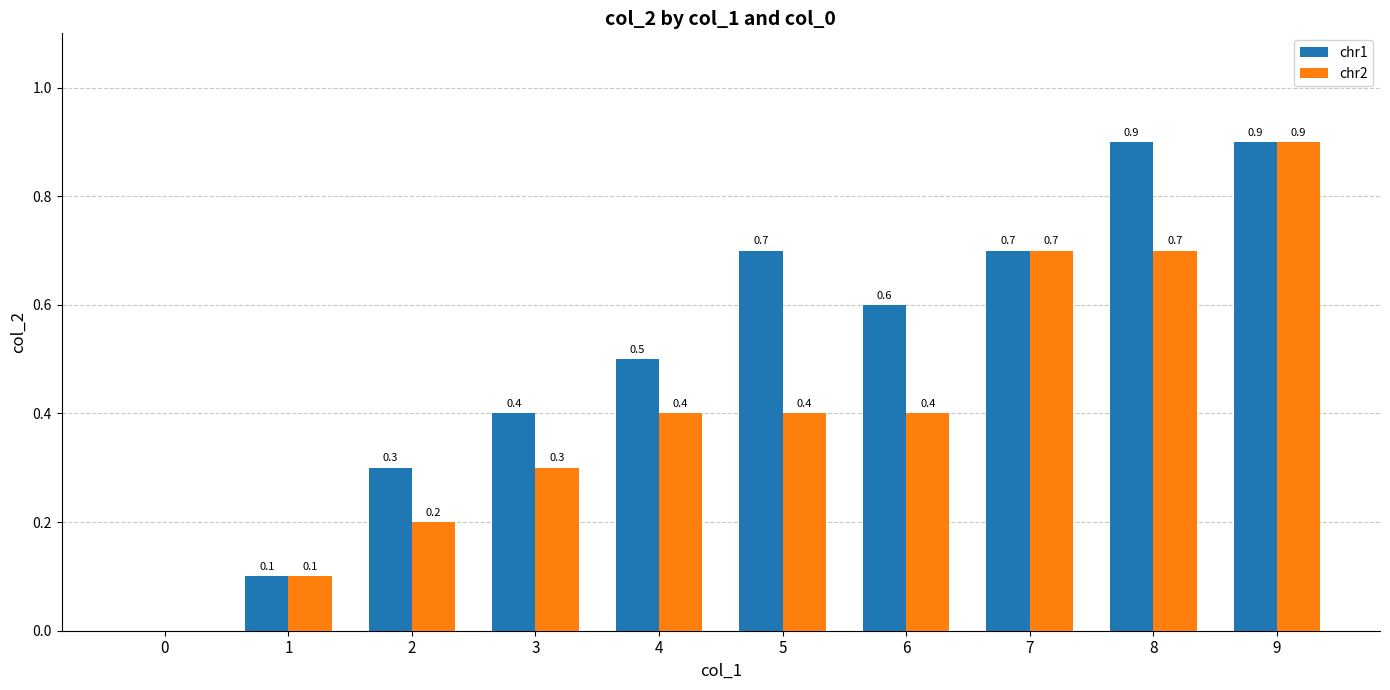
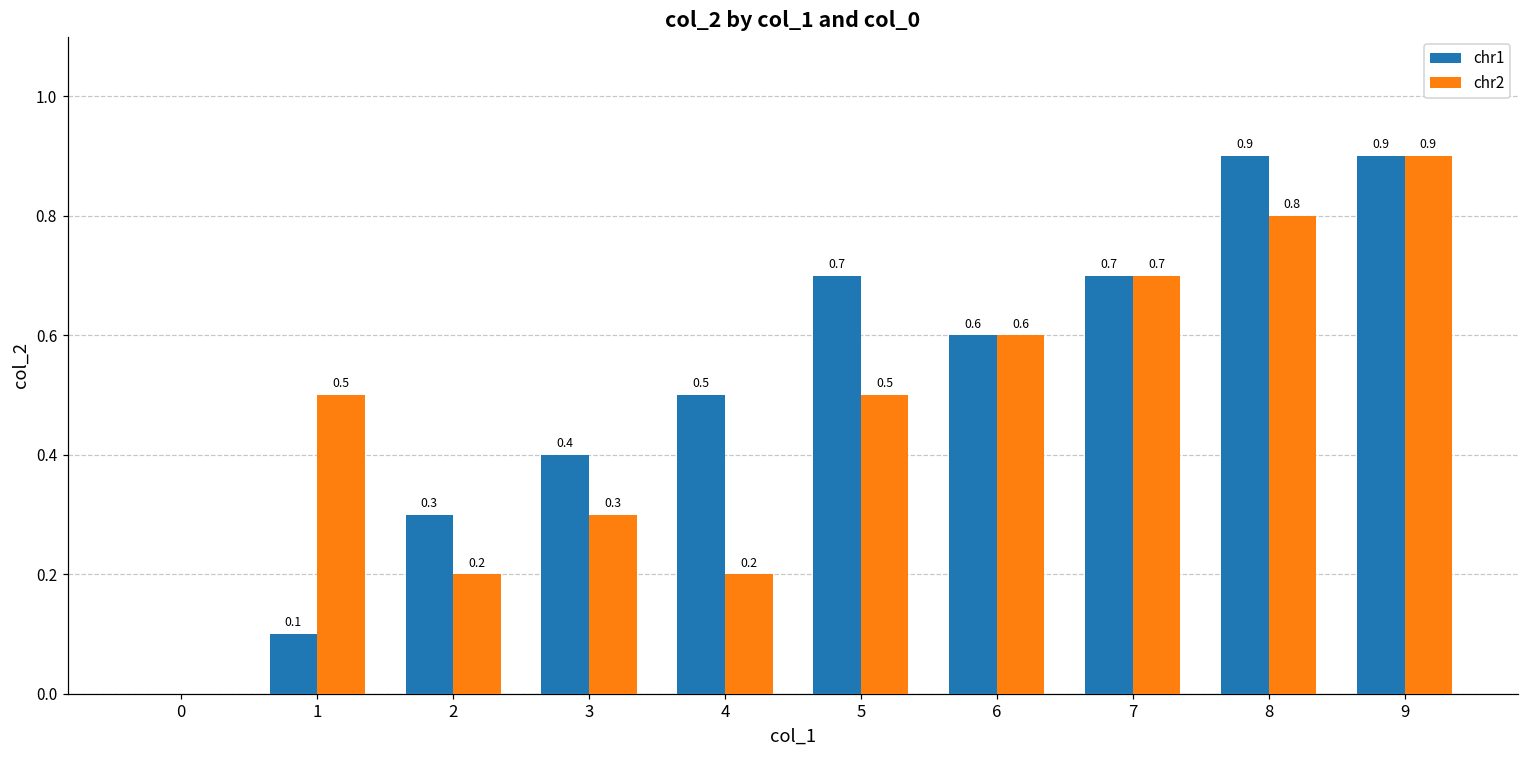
  {
    "chr1": {
      "1": 0.1,
      "2": 0.3,
      "3": 0.4,
      "4": 0.5,
      "5": 0.7,
      "6": 0.6,
      "7": 0.7,
      "8": 0.9,
      "9": 0.9
    },
    "chr2": {
-     "1": 0.1,
+     "1": 0.5,
      "2": 0.2,
      "3": 0.3,
-     "4": 0.4,
-     "5": 0.4,
-     "6": 0.4,
+     "4": 0.2,
+     "5": 0.5,
+     "6": 0.6,
      "7": 0.7,
-     "8": 0.7,
+     "8": 0.8,
      "9": 0.9
    }
  }
